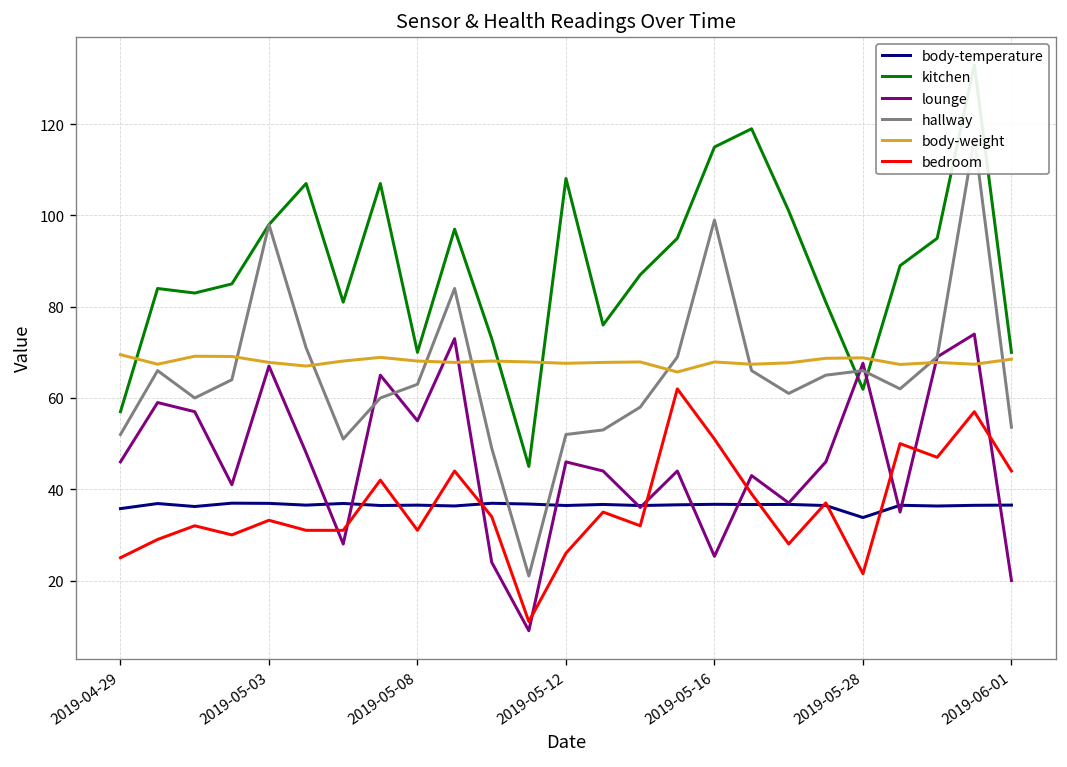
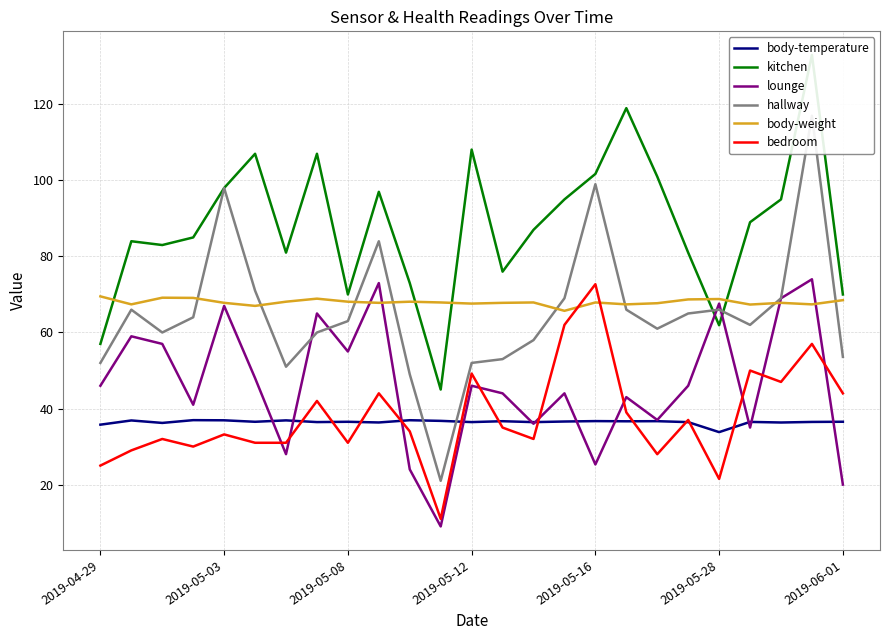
  {
    "body-temperature": {
      "2019-04-29": 36,
      "2019-05-03": 37,
      "2019-05-08": 37,
      "2019-05-12": 36,
      "2019-05-16": 37,
      "2019-05-28": 34,
      "2019-06-01": 37
    },
    "kitchen": {
      "2019-04-29": 57,
      "2019-05-08": 70,
      "2019-05-12": 108,
-     "2019-05-16": 115,
+     "2019-05-16": 102,
      "2019-05-28": 62,
      "2019-06-01": 70
    },
    "lounge": {
      "2019-04-29": 46,
      "2019-05-03": 67,
      "2019-05-08": 55,
      "2019-05-12": 46,
      "2019-05-16": 25,
      "2019-05-28": 68,
      "2019-06-01": 20
    },
    "hallway": {
      "2019-04-29": 52,
      "2019-05-08": 63,
      "2019-05-12": 52,
      "2019-05-16": 99,
      "2019-05-28": 66,
      "2019-06-01": 54
    },
    "body-weight": {
      "2019-04-29": 70,
      "2019-05-03": 68,
      "2019-05-08": 68,
      "2019-05-12": 68,
      "2019-05-16": 68,
      "2019-05-28": 69,
      "2019-06-01": 69
    },
    "bedroom": {
      "2019-04-29": 25,
      "2019-05-03": 33,
      "2019-05-08": 31,
-     "2019-05-12": 26,
-     "2019-05-16": 51,
+     "2019-05-12": 49,
+     "2019-05-16": 73,
      "2019-05-28": 22,
      "2019-06-01": 44
    }
  }
